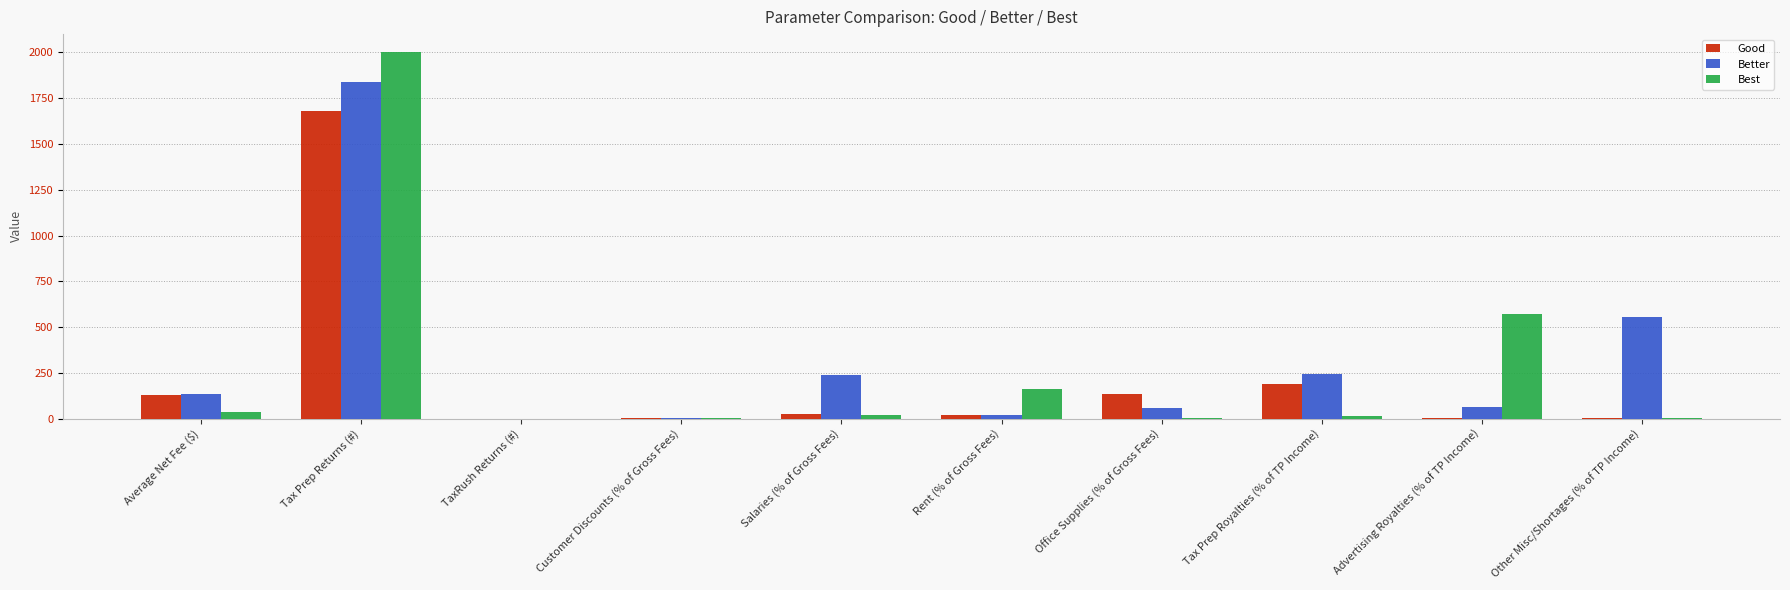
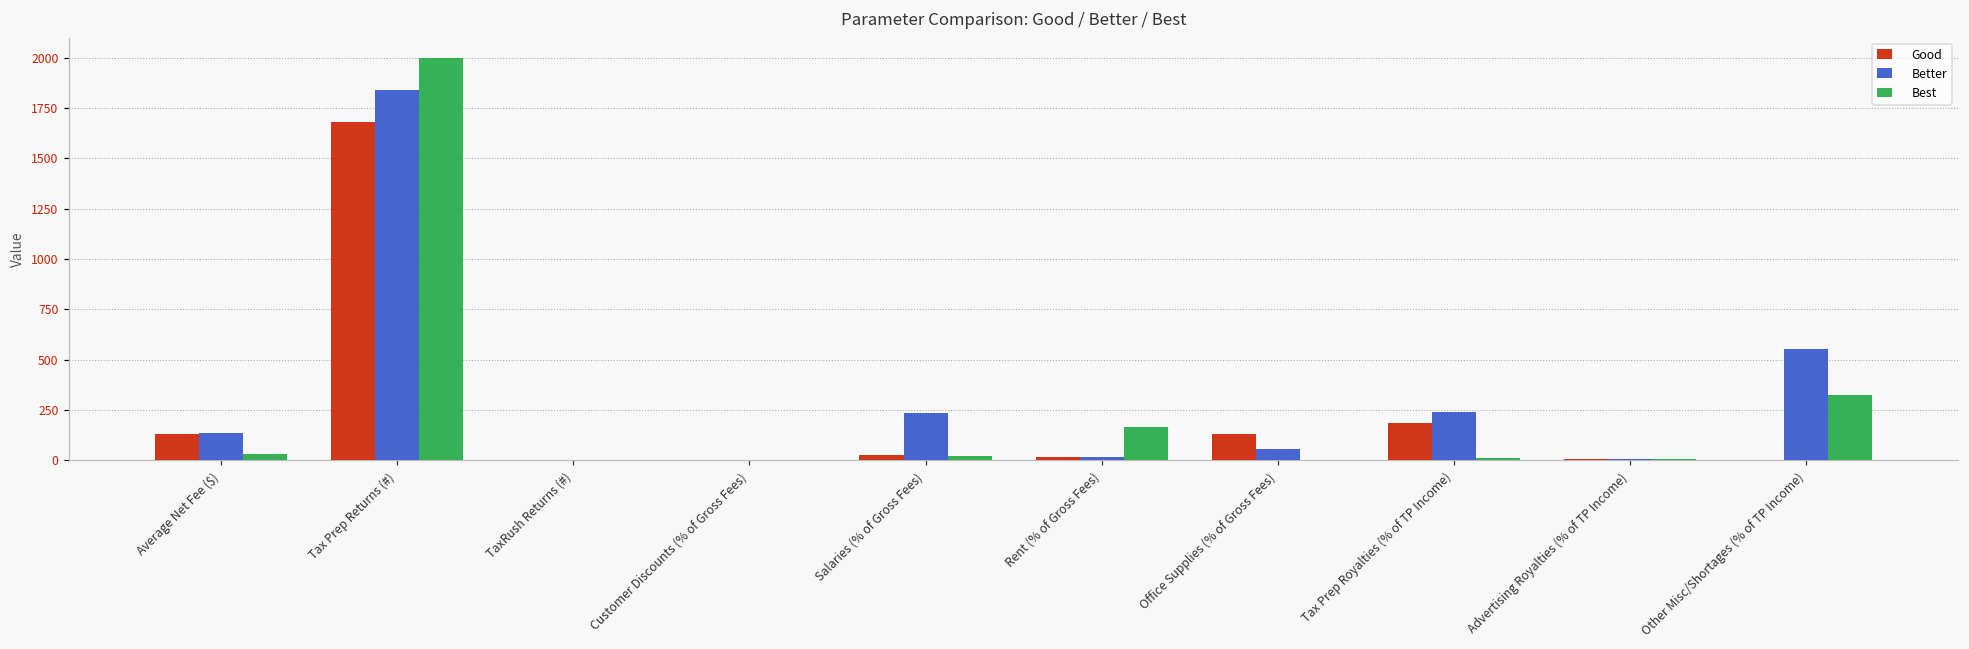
  {
    "Good": {
      "Average Net Fee ($)": 130,
      "Tax Prep Returns (#)": 1680,
      "TaxRush Returns (#)": 0,
      "Salaries (% of Gross Fees)": 30,
      "Rent (% of Gross Fees)": 20,
      "Office Supplies (% of Gross Fees)": 130,
      "Tax Prep Royalties (% of TP Income)": 190
    },
    "Better": {
      "Average Net Fee ($)": 140,
      "Tax Prep Returns (#)": 1840,
      "TaxRush Returns (#)": 0,
      "Salaries (% of Gross Fees)": 240,
      "Rent (% of Gross Fees)": 20,
      "Office Supplies (% of Gross Fees)": 60,
      "Tax Prep Royalties (% of TP Income)": 240,
-     "Advertising Royalties (% of TP Income)": 60,
+     "Advertising Royalties (% of TP Income)": 10,
      "Other Misc/Shortages (% of TP Income)": 550
    },
    "Best": {
      "Average Net Fee ($)": 30,
      "Tax Prep Returns (#)": 2000,
      "TaxRush Returns (#)": 0,
      "Salaries (% of Gross Fees)": 20,
      "Rent (% of Gross Fees)": 160,
      "Tax Prep Royalties (% of TP Income)": 10,
-     "Advertising Royalties (% of TP Income)": 570,
-     "Other Misc/Shortages (% of TP Income)": 0
+     "Advertising Royalties (% of TP Income)": 10,
+     "Other Misc/Shortages (% of TP Income)": 320
    }
  }
